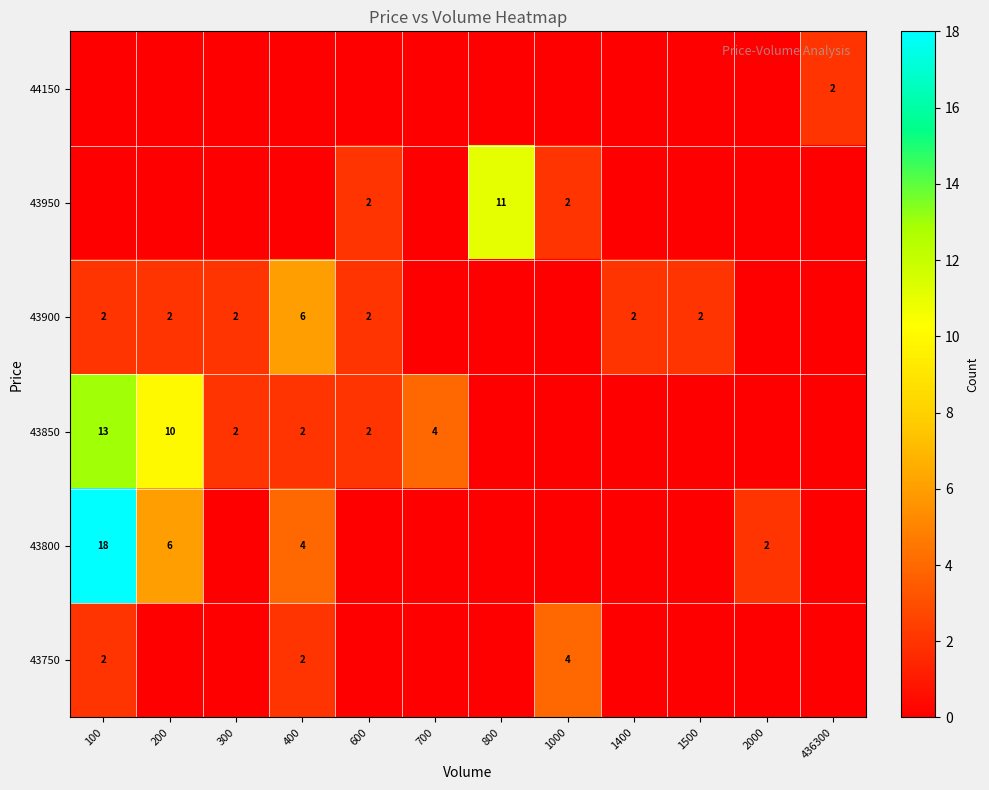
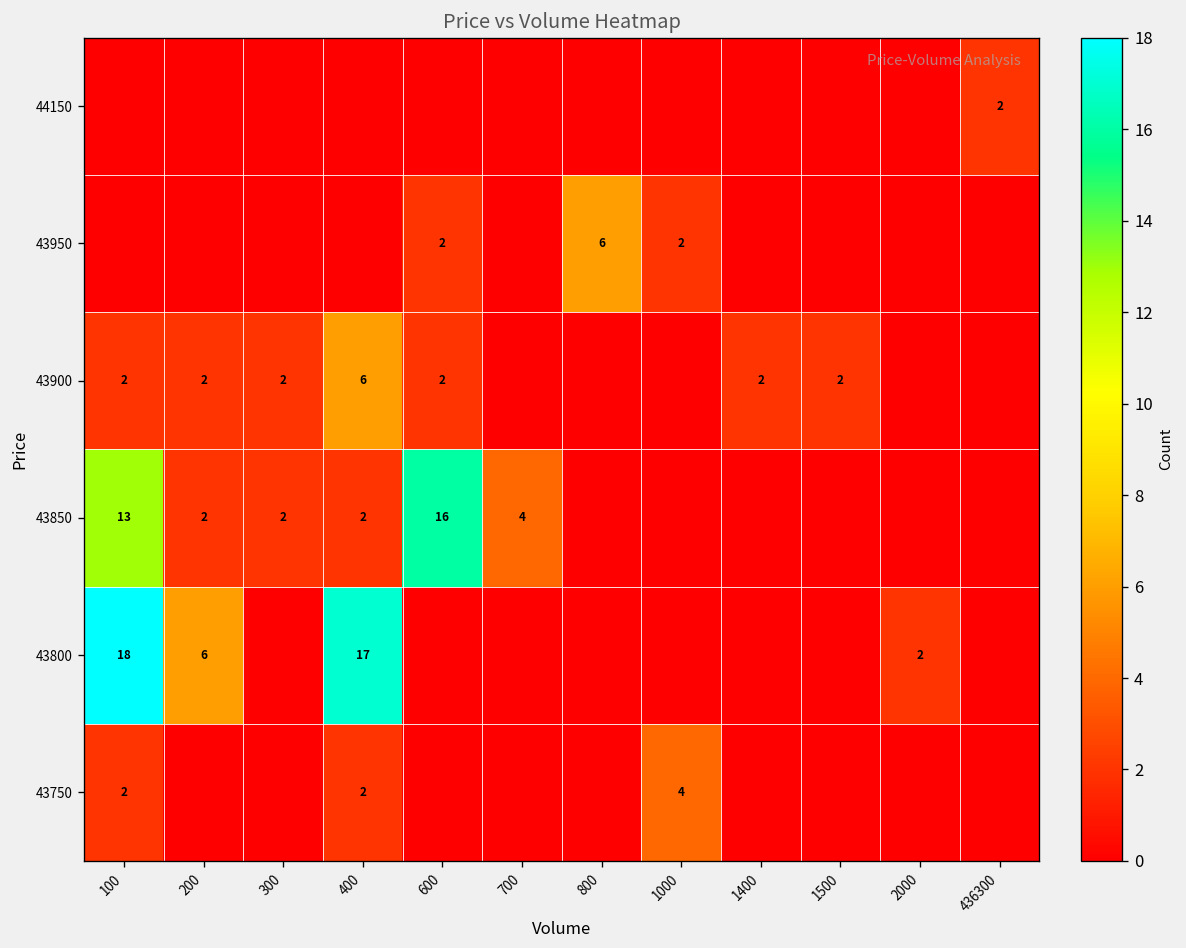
  {
    "44150": {
      "436300": 2
    },
    "43950": {
      "600": 2,
-     "800": 11,
+     "800": 6,
      "1000": 2
    },
    "43900": {
      "100": 2,
      "200": 2,
      "300": 2,
      "400": 6,
      "600": 2,
      "1400": 2,
      "1500": 2
    },
    "43850": {
      "100": 13,
-     "200": 10,
+     "200": 2,
      "300": 2,
      "400": 2,
-     "600": 2,
+     "600": 16,
      "700": 4
    },
    "43800": {
      "100": 18,
      "200": 6,
-     "400": 4,
+     "400": 17,
      "2000": 2
    },
    "43750": {
      "100": 2,
      "400": 2,
      "1000": 4
    }
  }
